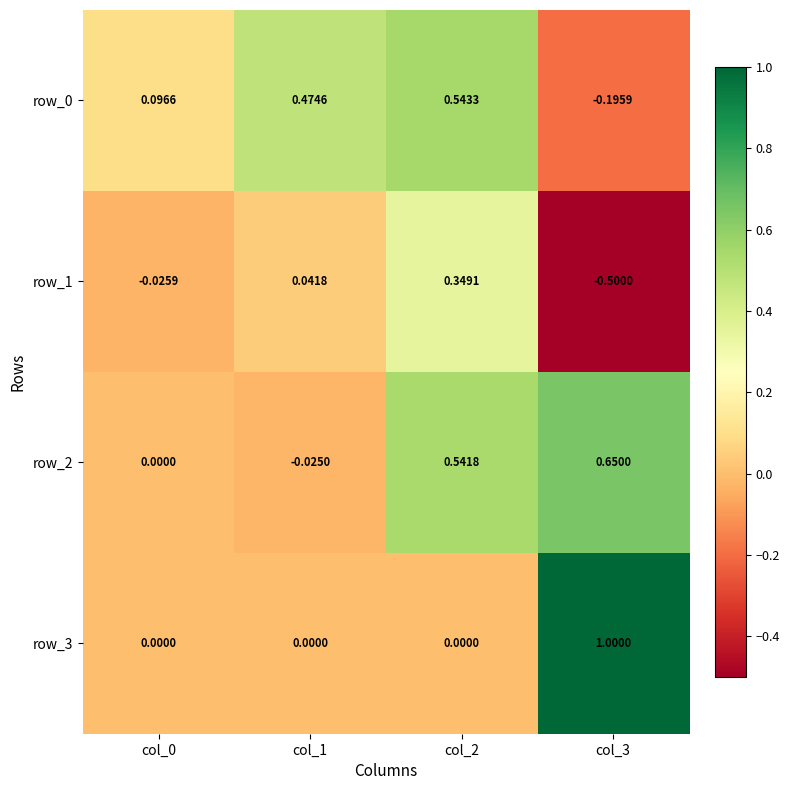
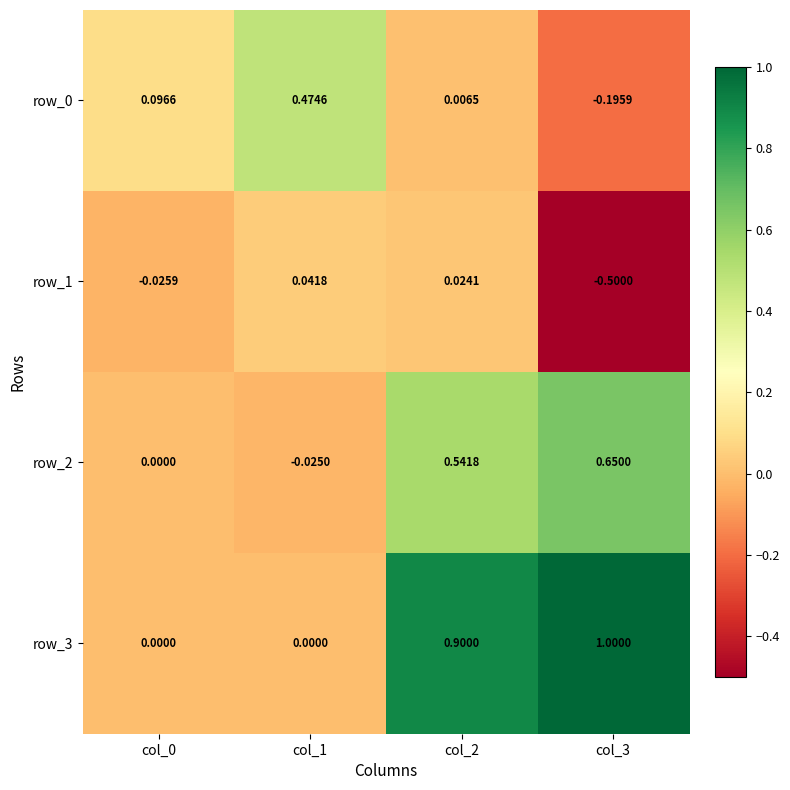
  {
    "row_0": {
      "col_0": 0.0966,
      "col_1": 0.4746,
-     "col_2": 0.5433,
+     "col_2": 0.0065,
      "col_3": -0.1959
    },
    "row_1": {
      "col_0": -0.0259,
      "col_1": 0.0418,
-     "col_2": 0.3491,
+     "col_2": 0.0241,
      "col_3": -0.5000
    },
    "row_2": {
      "col_0": 0.0000,
      "col_1": -0.0250,
      "col_2": 0.5418,
      "col_3": 0.6500
    },
    "row_3": {
      "col_0": 0.0000,
      "col_1": 0.0000,
-     "col_2": 0.0000,
+     "col_2": 0.9000,
      "col_3": 1.0000
    }
  }
